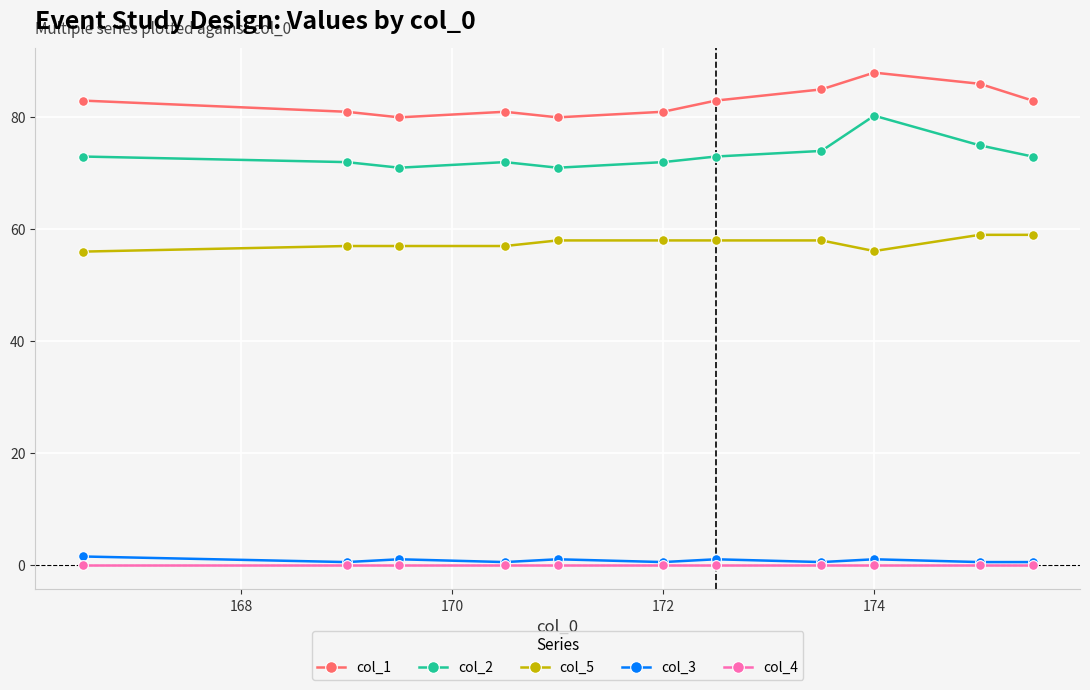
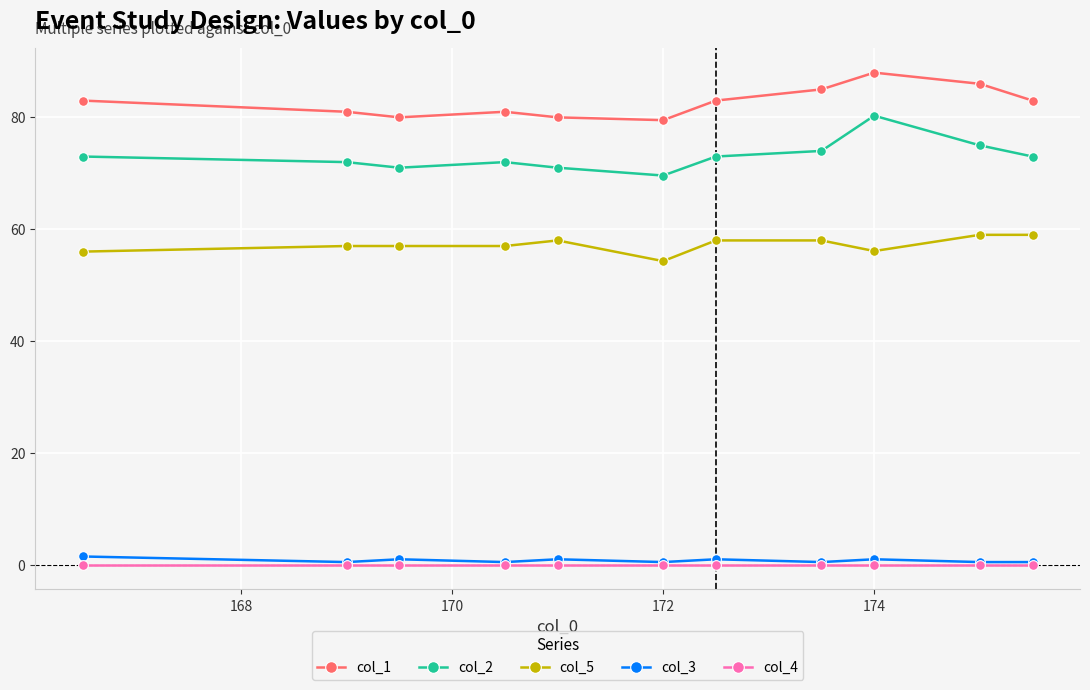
  {
    "col_1": {
-     "172": 81,
+     "172": 80,
      "174": 88
    },
    "col_2": {
-     "172": 72,
+     "172": 70,
      "174": 80
    },
    "col_5": {
-     "172": 58,
+     "172": 54,
      "174": 56
    },
    "col_3": {
      "172": 1,
      "174": 1
    },
    "col_4": {
      "172": 0,
      "174": 0
    }
  }
